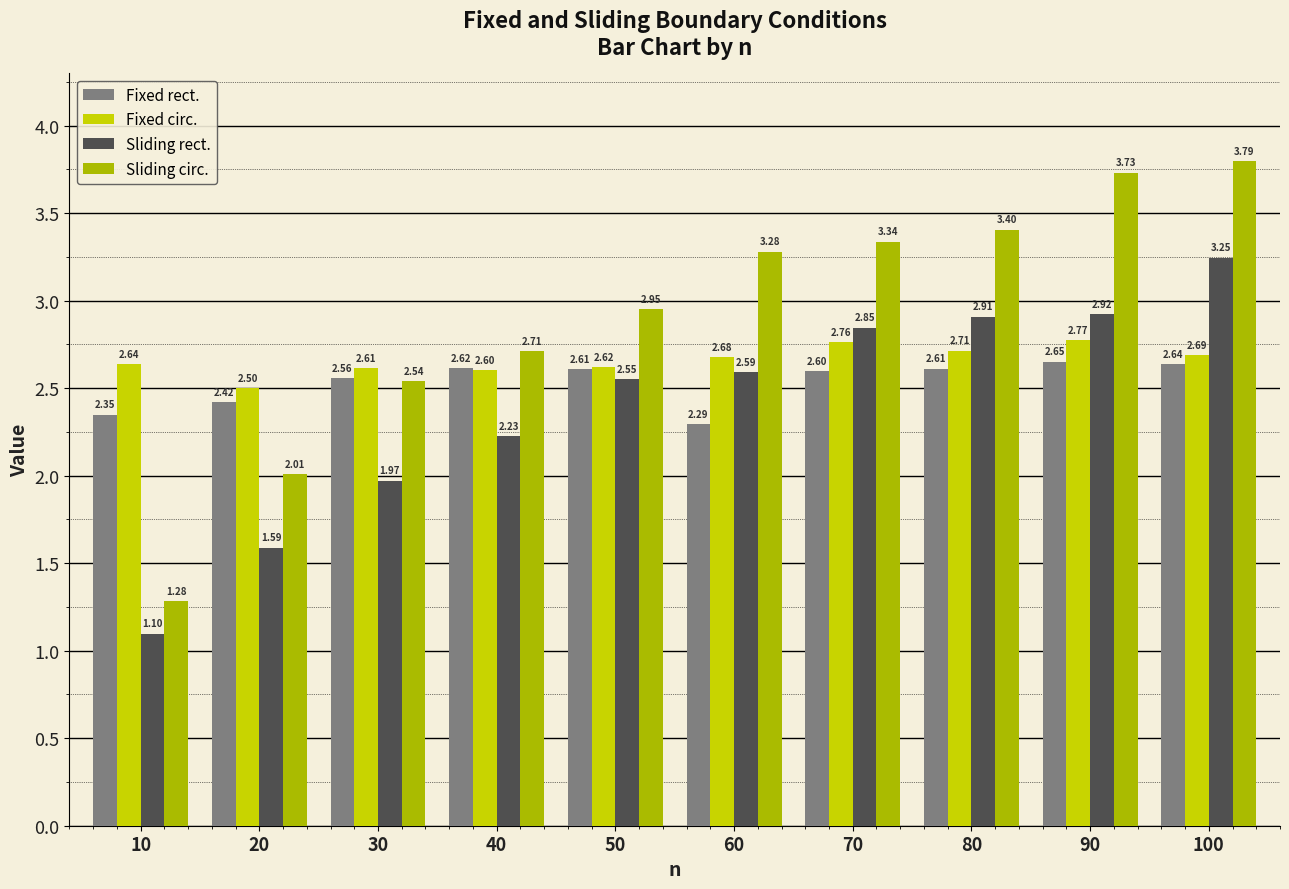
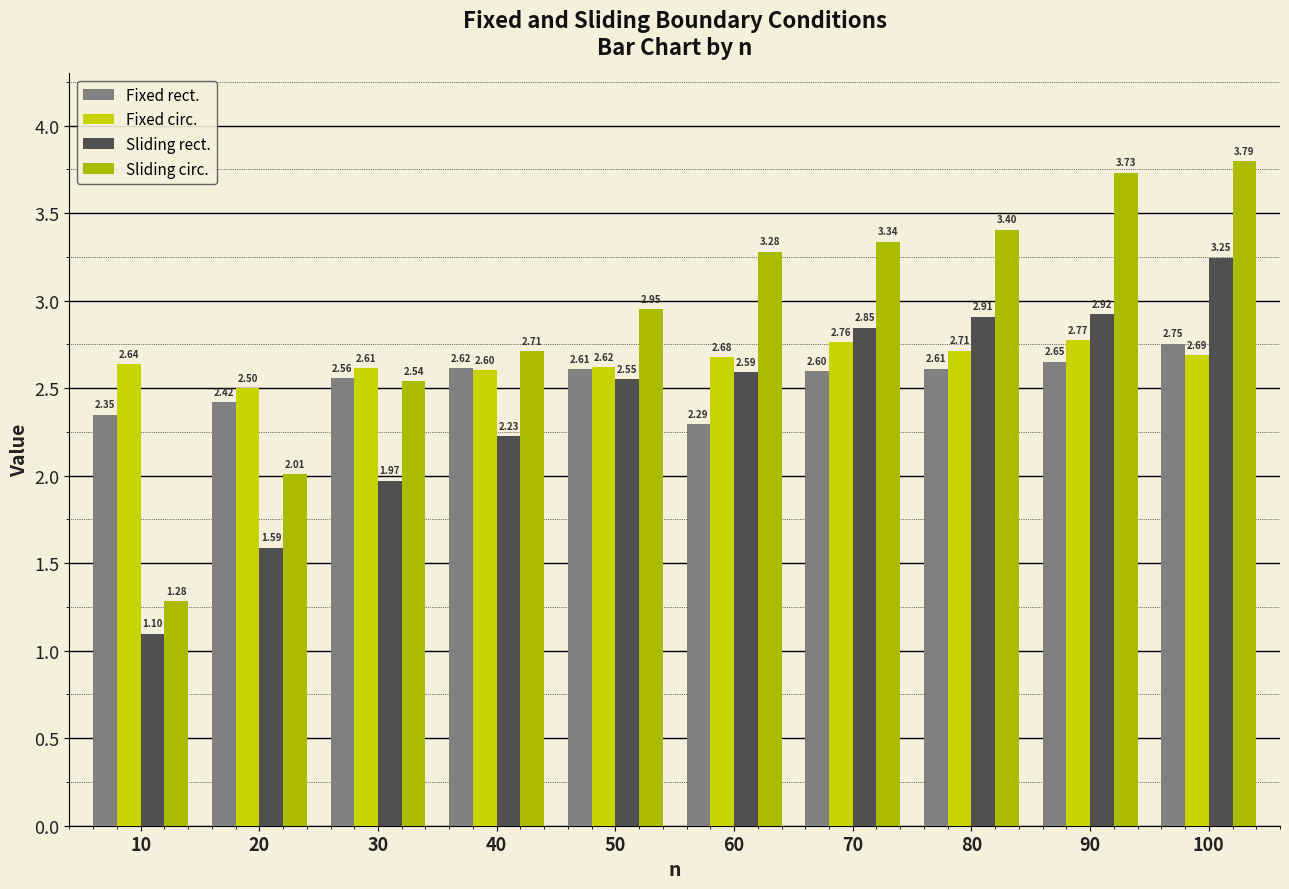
  {
    "Fixed rect.": {
      "10": 2.35,
      "20": 2.42,
      "30": 2.56,
      "40": 2.62,
      "50": 2.61,
      "60": 2.29,
      "70": 2.60,
      "80": 2.61,
      "90": 2.65,
-     "100": 2.64
+     "100": 2.75
    },
    "Sliding rect.": {
      "10": 1.10,
      "20": 1.59,
      "30": 1.97,
      "40": 2.23,
      "50": 2.55,
      "60": 2.59,
      "70": 2.85,
      "80": 2.91,
      "90": 2.92,
      "100": 3.25
    }
  }
